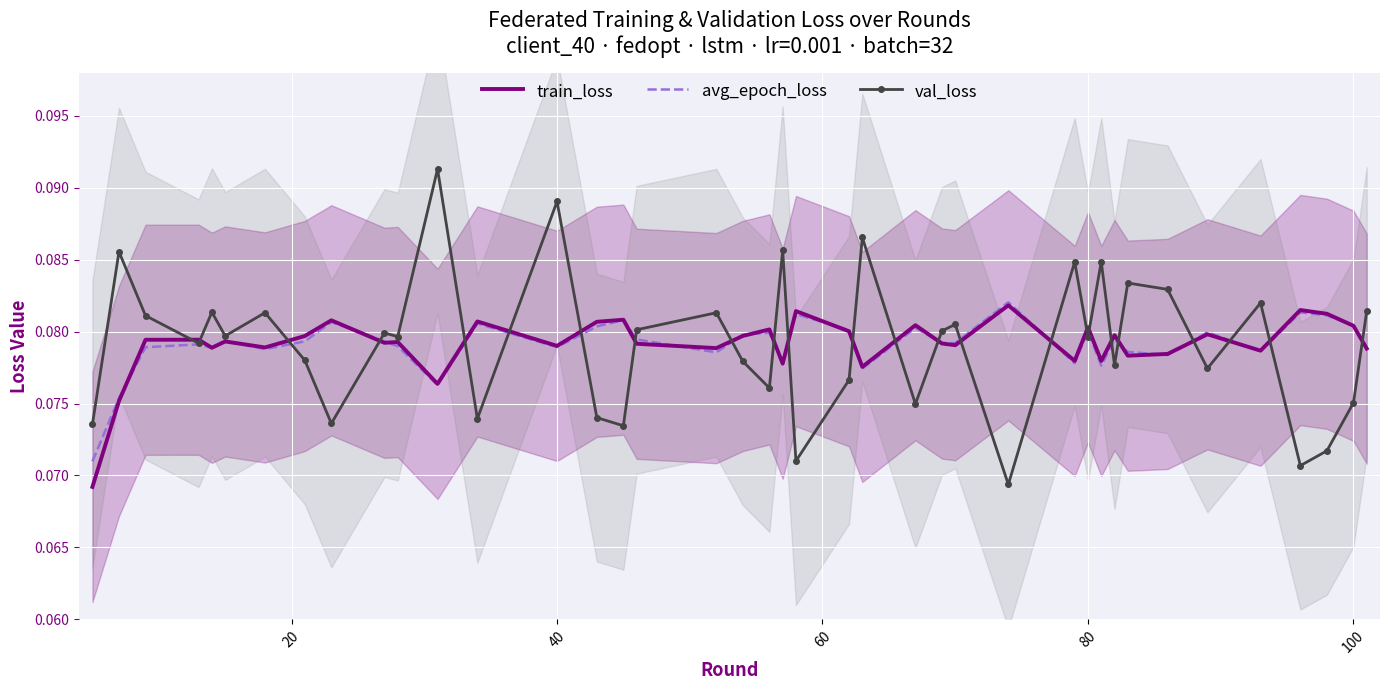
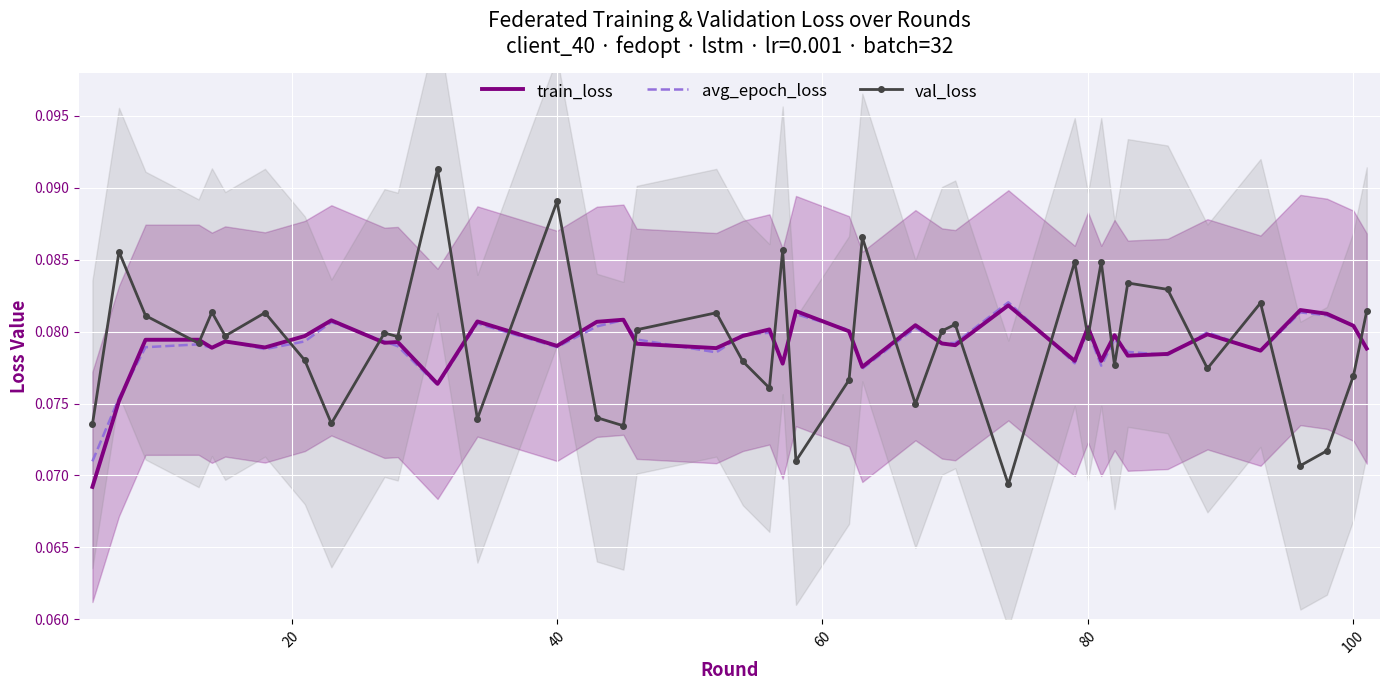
  {
    "avg_epoch_loss": {
      "80": 0.0800
    },
    "val_loss": {
      "40": 0.0890,
      "80": 0.0796,
-     "100": 0.0751
+     "100": 0.0769
    }
  }
